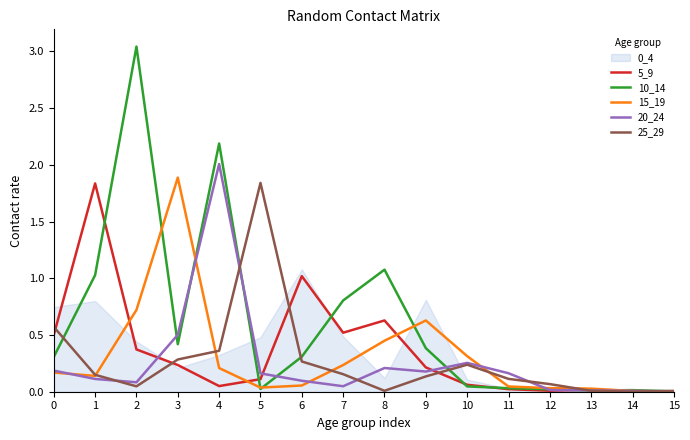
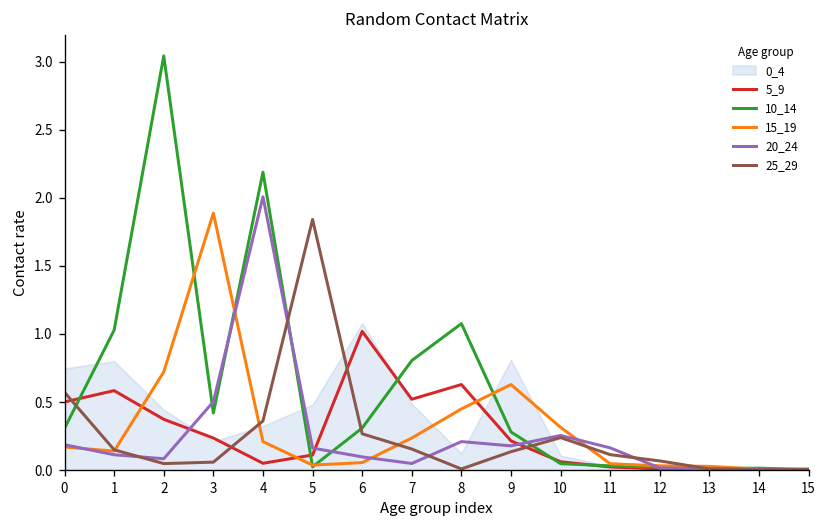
  {
    "5_9": {
      "0": 0.50,
-     "1": 1.84,
+     "1": 0.58,
      "2": 0.37,
      "3": 0.24,
      "4": 0.05,
      "5": 0.11,
      "6": 1.02,
      "7": 0.52,
      "8": 0.63,
      "9": 0.21
    },
    "0_4": {
      "0": 0.75,
      "1": 0.80,
      "2": 0.44,
      "3": 0.21,
      "4": 0.32,
      "5": 0.48,
      "6": 1.08,
      "7": 0.49,
      "8": 0.12,
      "9": 0.81,
      "10": 0.11
    },
    "10_14": {
      "0": 0.31,
      "1": 1.03,
      "2": 3.04,
      "3": 0.42,
      "4": 2.19,
      "6": 0.31,
      "7": 0.80,
      "8": 1.08,
-     "9": 0.38
+     "9": 0.28
    },
    "15_19": {
      "2": 0.72,
      "3": 1.89,
      "4": 0.21,
      "6": 0.05,
      "7": 0.24,
      "8": 0.45,
      "9": 0.63,
      "10": 0.31
    },
    "20_24": {
      "1": 0.11,
      "2": 0.08,
      "3": 0.50,
      "4": 2.01,
      "5": 0.16,
      "6": 0.10,
      "7": 0.05,
      "8": 0.21,
      "9": 0.18,
      "11": 0.16
    },
    "25_29": {
      "0": 0.57,
      "2": 0.05,
-     "3": 0.28,
+     "3": 0.06,
      "4": 0.36,
      "5": 1.84,
      "6": 0.27,
      "7": 0.15,
      "8": 0.01,
      "9": 0.13,
      "11": 0.11,
      "12": 0.07
    }
  }
